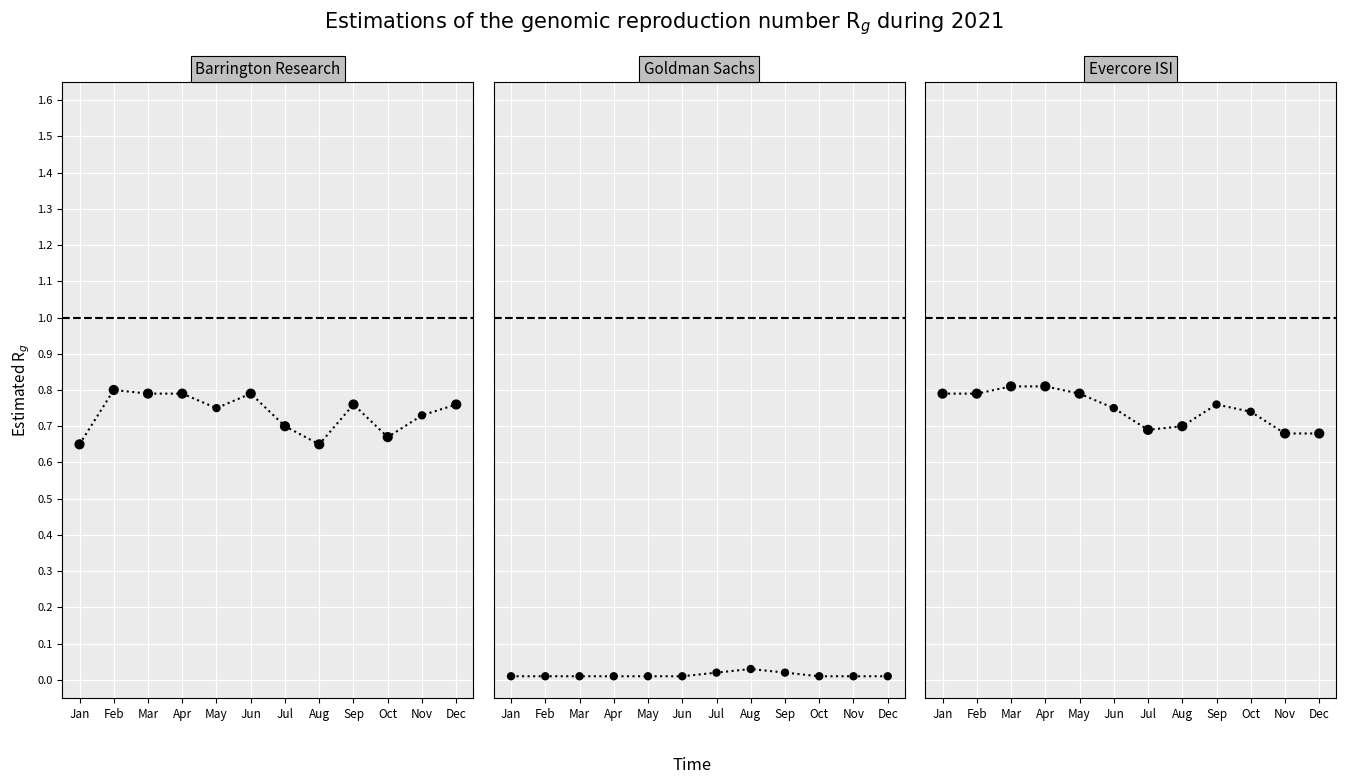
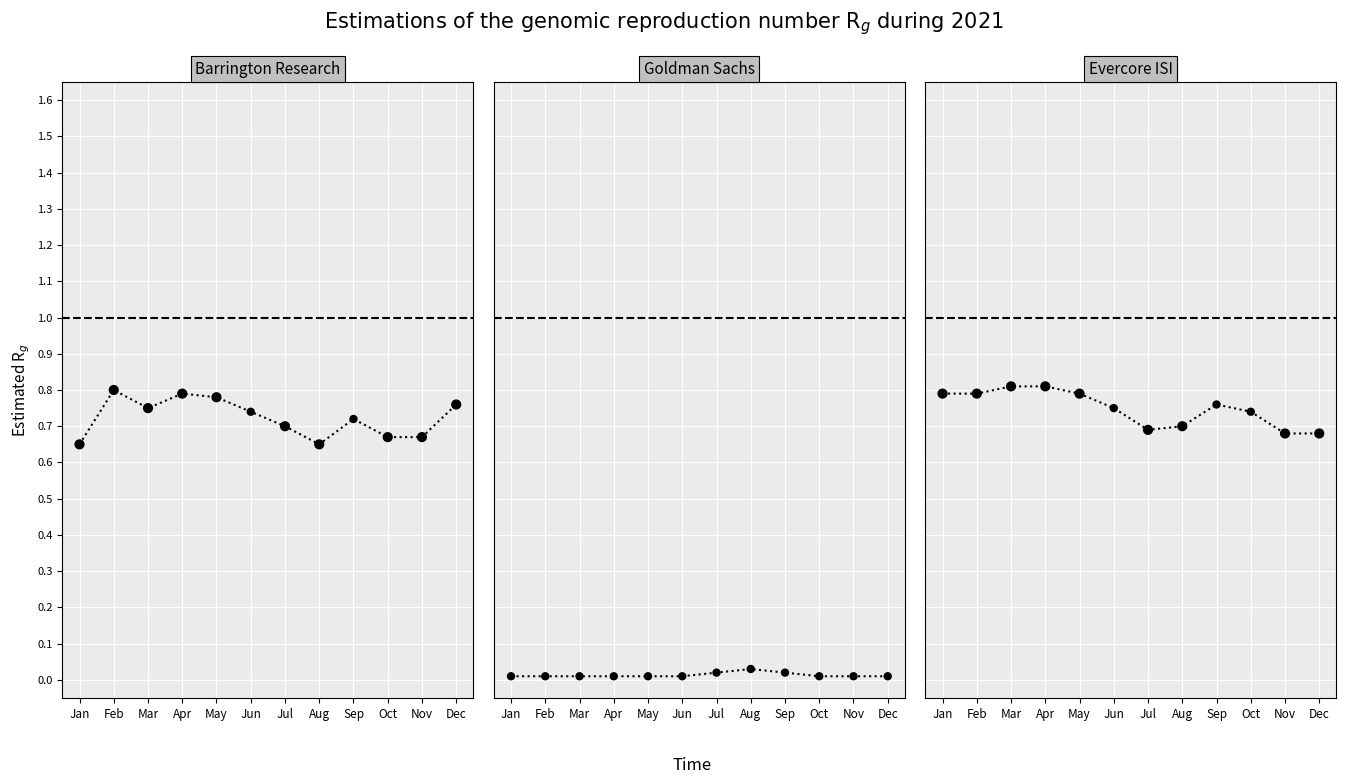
  {
    "Barrington Research": {
      "Jan": 0.65,
      "Feb": 0.80,
-     "Mar": 0.79,
+     "Mar": 0.75,
      "Apr": 0.79,
-     "May": 0.75,
-     "Jun": 0.79,
+     "May": 0.78,
+     "Jun": 0.74,
      "Jul": 0.70,
      "Aug": 0.65,
-     "Sep": 0.76,
+     "Sep": 0.72,
      "Oct": 0.67,
-     "Nov": 0.73,
+     "Nov": 0.67,
      "Dec": 0.76
    }
  }
